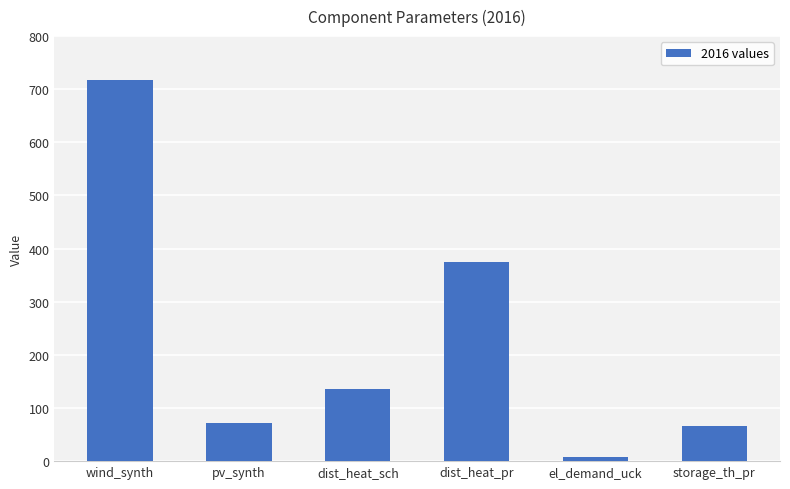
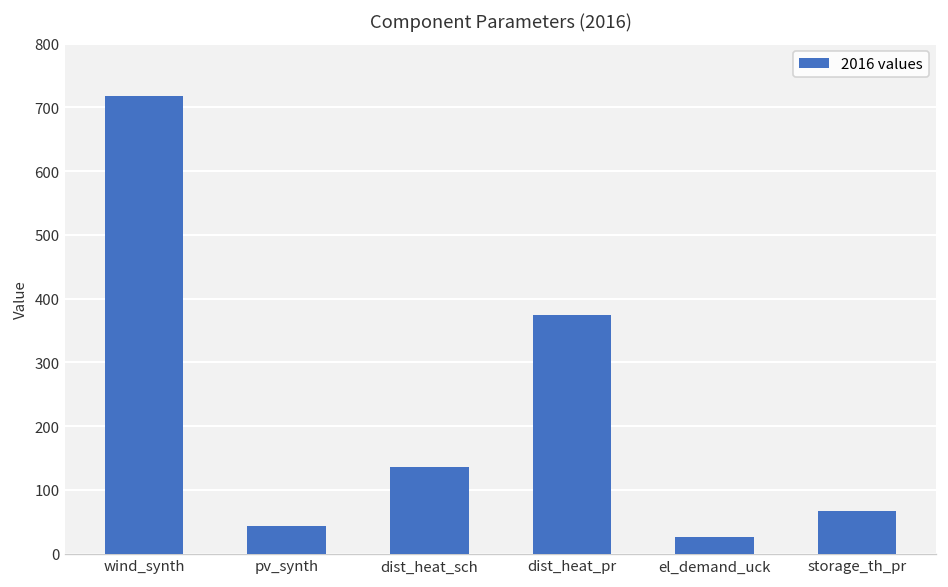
  {
    "wind_synth": 720,
-   "pv_synth": 70,
+   "pv_synth": 40,
    "dist_heat_sch": 140,
    "dist_heat_pr": 370,
-   "el_demand_uck": 10,
+   "el_demand_uck": 30,
    "storage_th_pr": 70
  }
